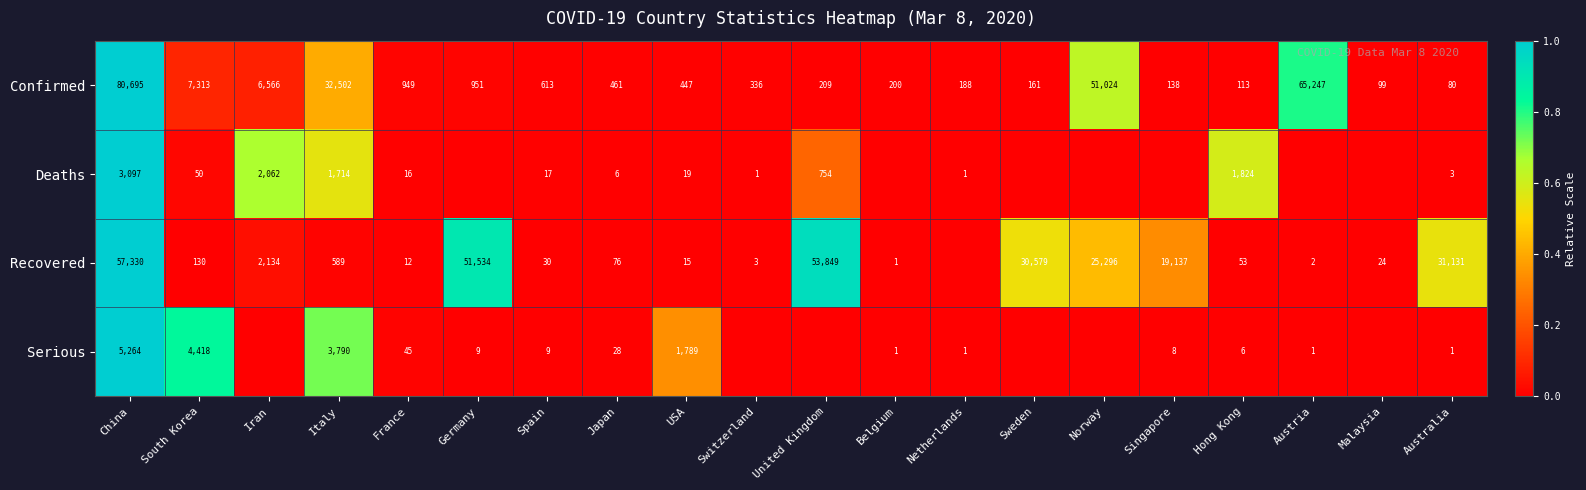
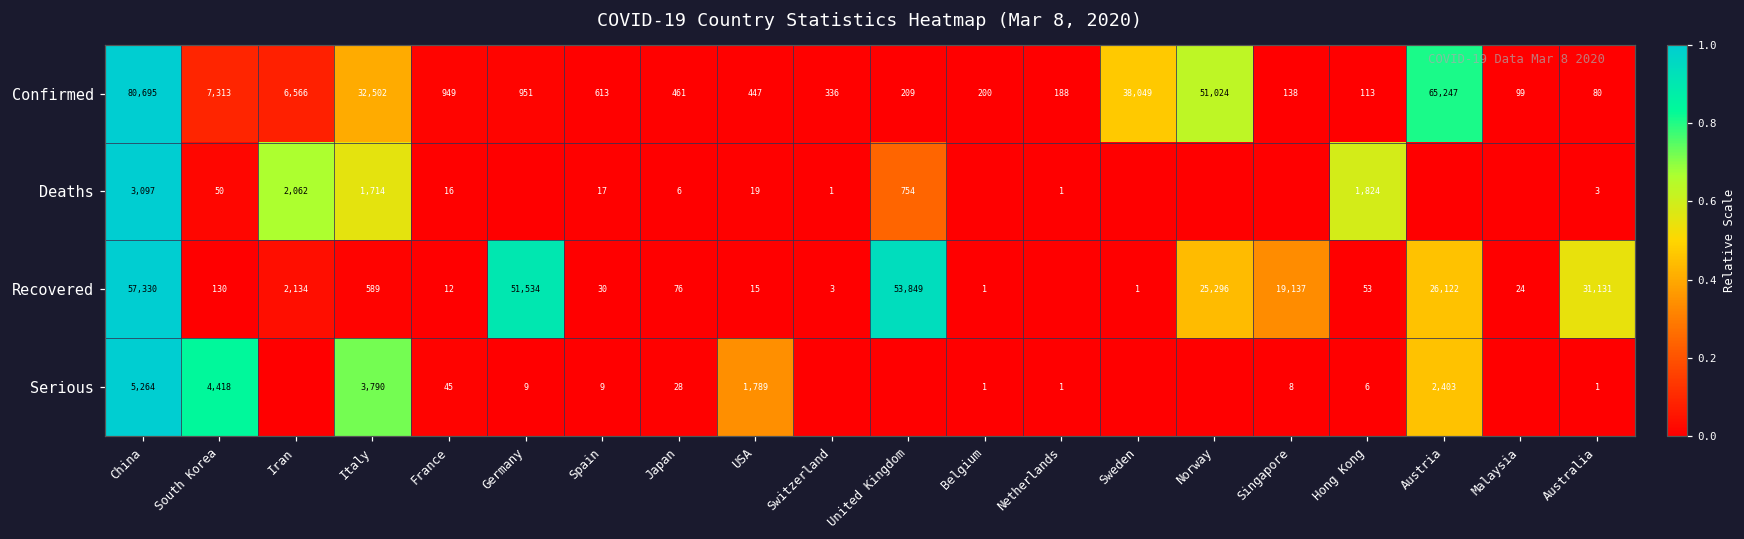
  {
    "Confirmed": {
      "China": "80,695",
      "South Korea": "7,313",
      "Iran": "6,566",
      "Italy": "32,502",
      "France": "949",
      "Germany": "951",
      "Spain": "613",
      "Japan": "461",
      "USA": "447",
      "Switzerland": "336",
      "United Kingdom": "209",
      "Belgium": "200",
      "Netherlands": "188",
-     "Sweden": "161",
+     "Sweden": "38,049",
      "Norway": "51,024",
      "Singapore": "138",
      "Hong Kong": "113",
      "Austria": "65,247",
      "Australia": "80"
    },
    "Deaths": {
      "China": "3,097",
      "South Korea": "50",
      "Iran": "2,062",
      "Italy": "1,714",
      "France": "16",
      "Spain": "17",
      "Japan": "6",
      "USA": "19",
      "Switzerland": "1",
      "United Kingdom": "754",
      "Netherlands": "1",
      "Hong Kong": "1,824",
      "Australia": "3"
    },
    "Recovered": {
      "China": "57,330",
      "South Korea": "130",
      "Iran": "2,134",
      "Italy": "589",
      "France": "12",
      "Germany": "51,534",
      "Spain": "30",
      "Japan": "76",
      "USA": "15",
      "Switzerland": "3",
      "United Kingdom": "53,849",
      "Belgium": "1",
-     "Sweden": "30,579",
+     "Sweden": "1",
      "Norway": "25,296",
      "Singapore": "19,137",
      "Hong Kong": "53",
-     "Austria": "2",
+     "Austria": "26,122",
      "Malaysia": "24",
      "Australia": "31,131"
    },
    "Serious": {
      "China": "5,264",
      "South Korea": "4,418",
      "Italy": "3,790",
      "France": "45",
      "Germany": "9",
      "Spain": "9",
      "Japan": "28",
      "USA": "1,789",
      "Belgium": "1",
      "Netherlands": "1",
      "Singapore": "8",
      "Hong Kong": "6",
-     "Austria": "1",
+     "Austria": "2,403",
      "Australia": "1"
    }
  }
